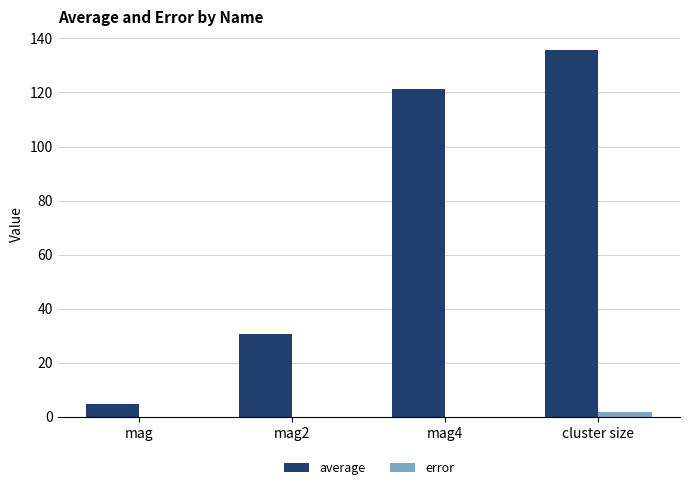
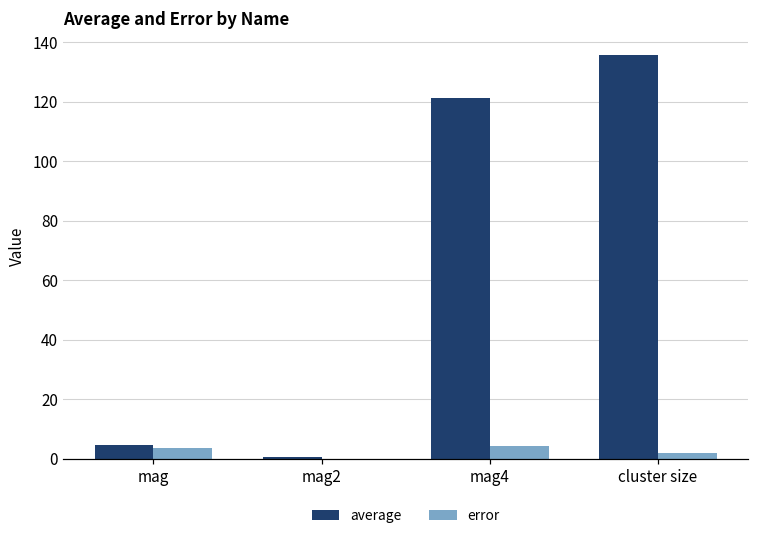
  {
    "average": {
      "mag": 5,
-     "mag2": 31,
+     "mag2": 1,
      "mag4": 121,
      "cluster size": 136
    },
    "error": {
-     "mag": 0,
-     "mag4": 0,
+     "mag": 3,
+     "mag4": 4,
      "cluster size": 2
    }
  }
